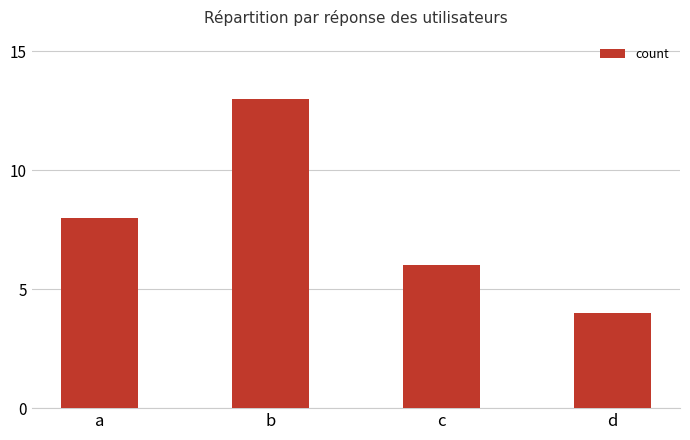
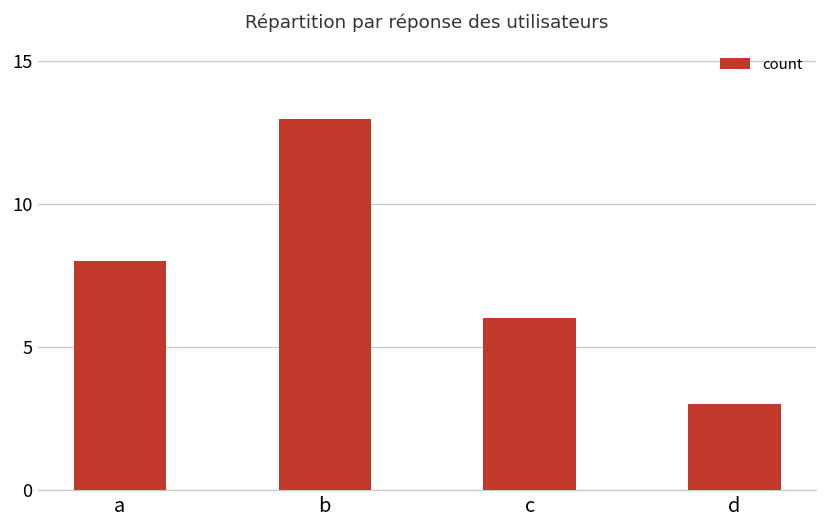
  {
    "a": 8,
    "b": 13,
    "c": 6,
-   "d": 4
+   "d": 3
  }
